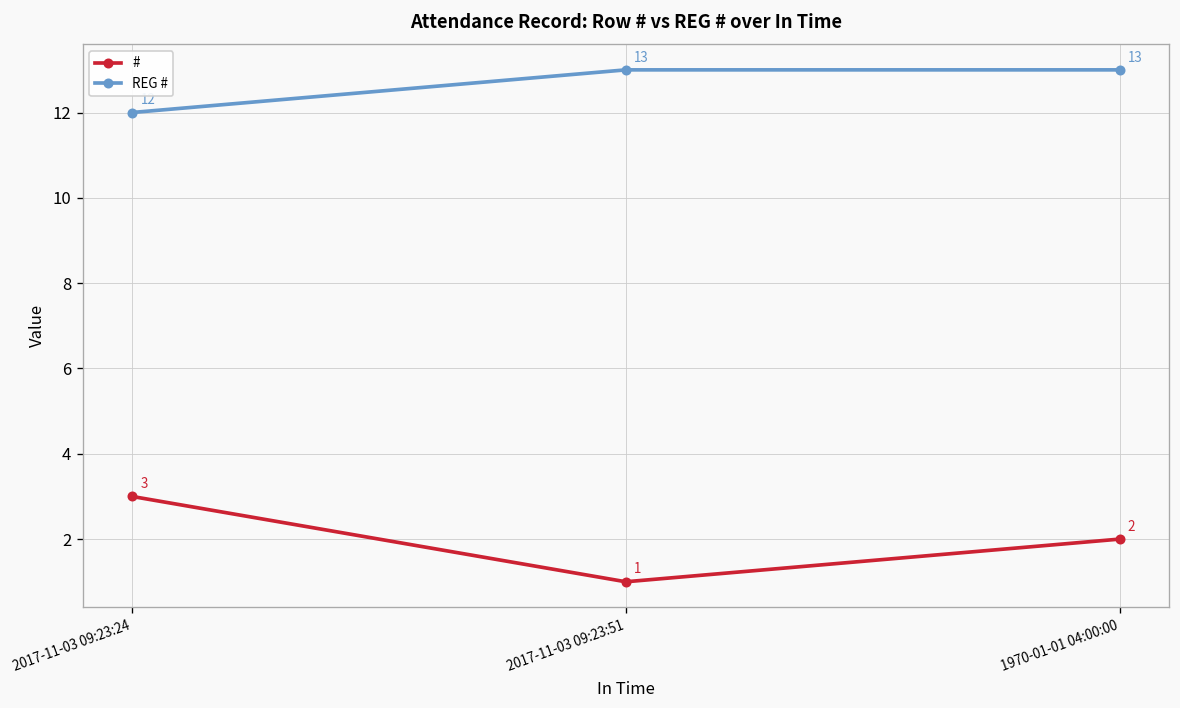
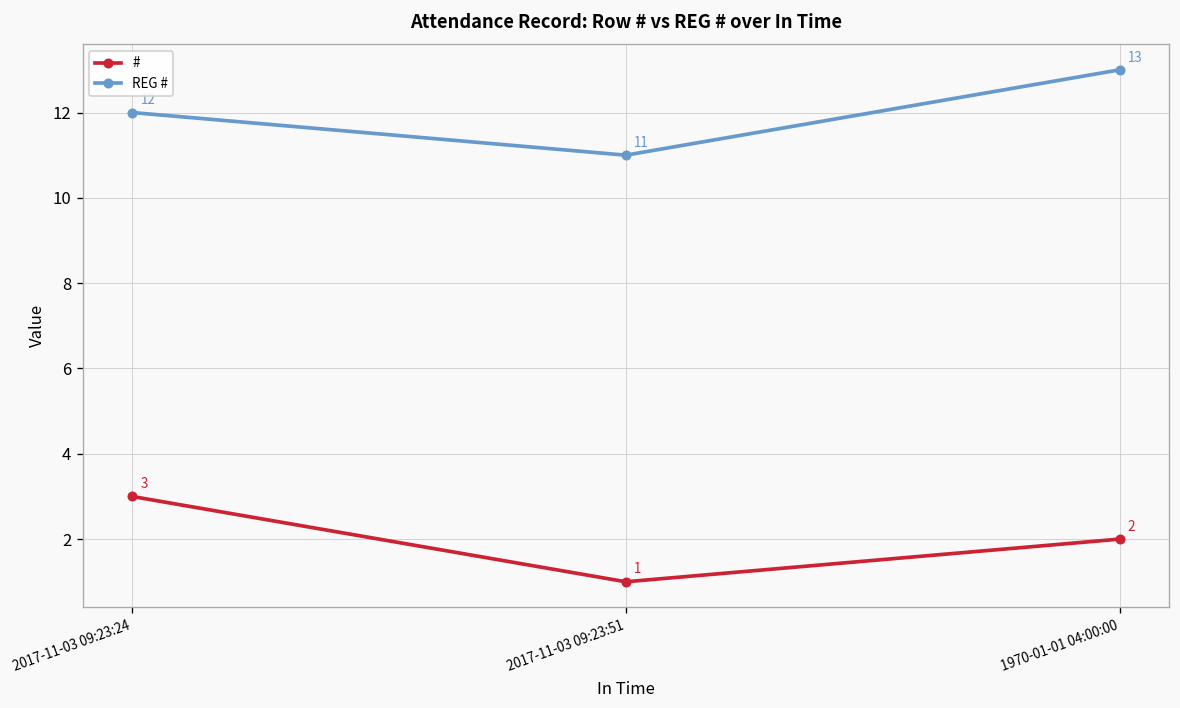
  {
    "#": {
      "2017-11-03 09:23:24": 3,
      "2017-11-03 09:23:51": 1,
      "1970-01-01 04:00:00": 2
    },
    "REG #": {
      "2017-11-03 09:23:24": 12,
-     "2017-11-03 09:23:51": 13,
+     "2017-11-03 09:23:51": 11,
      "1970-01-01 04:00:00": 13
    }
  }
